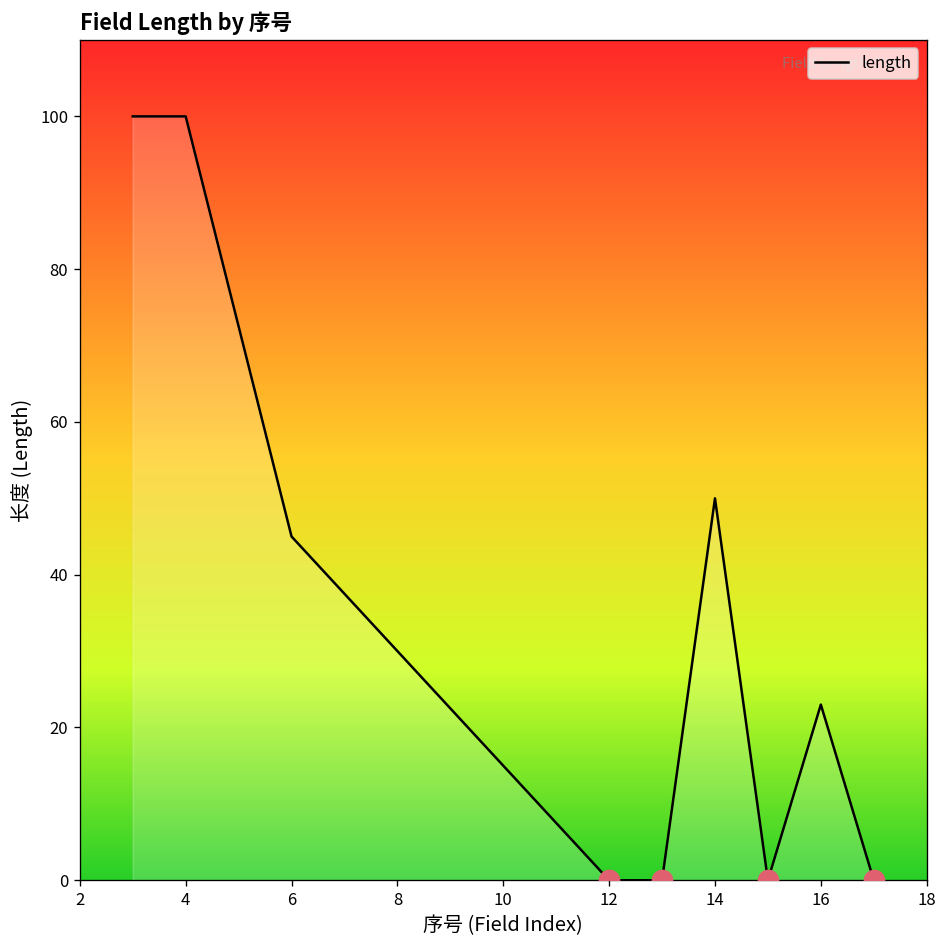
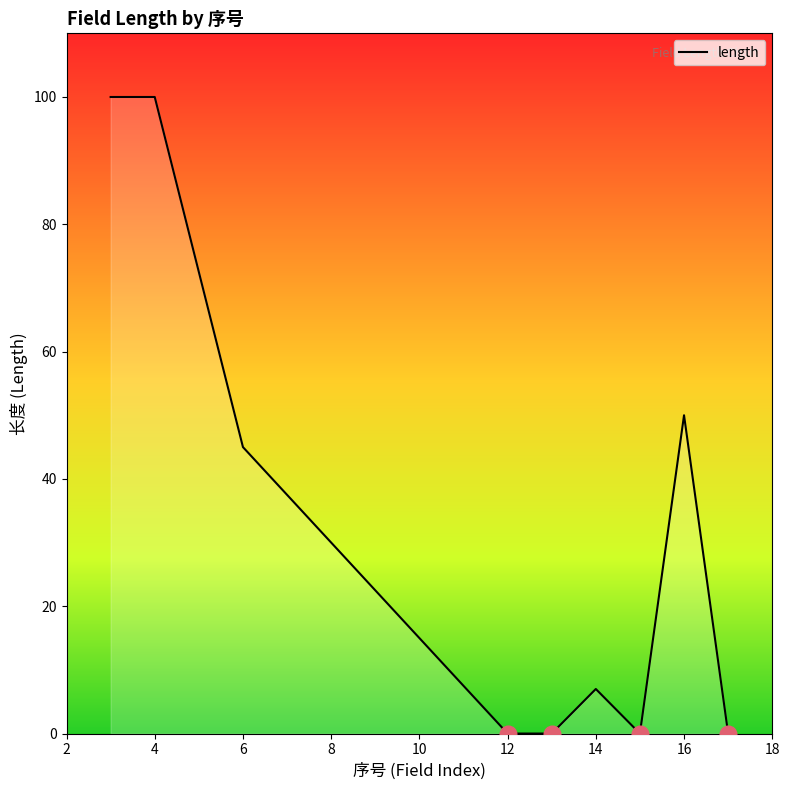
  {
    "length": {
      "4": 100,
      "6": 45,
-     "14": 50,
-     "16": 23
+     "14": 7,
+     "16": 50
    }
  }
